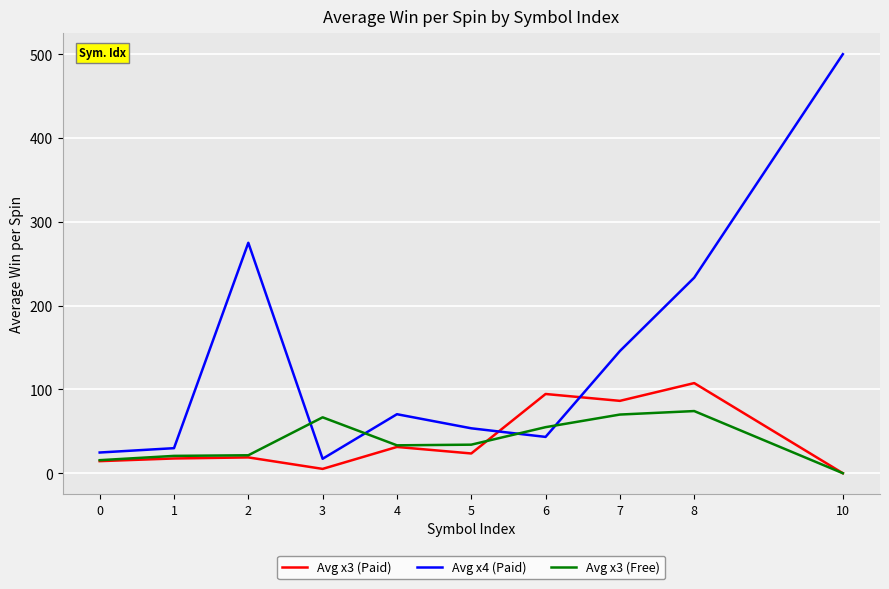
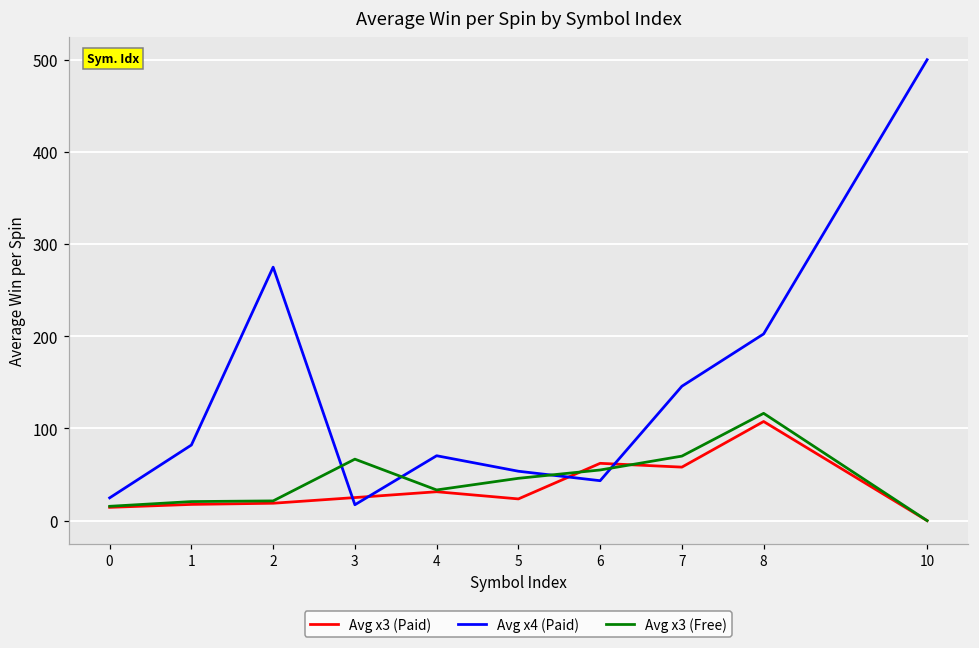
  {
    "Avg x3 (Paid)": {
-     "3": 10,
+     "3": 30,
      "5": 20,
-     "6": 90,
-     "7": 90,
+     "6": 60,
+     "7": 60,
      "8": 110
    },
    "Avg x4 (Paid)": {
      "0": 20,
-     "1": 30,
+     "1": 80,
      "2": 270,
      "3": 20,
      "4": 70,
      "5": 50,
      "6": 40,
      "7": 150,
-     "8": 230,
+     "8": 200,
      "10": 500
    },
    "Avg x3 (Free)": {
      "3": 70,
-     "5": 30,
+     "5": 50,
      "6": 50,
      "7": 70,
-     "8": 70
+     "8": 120
    }
  }
